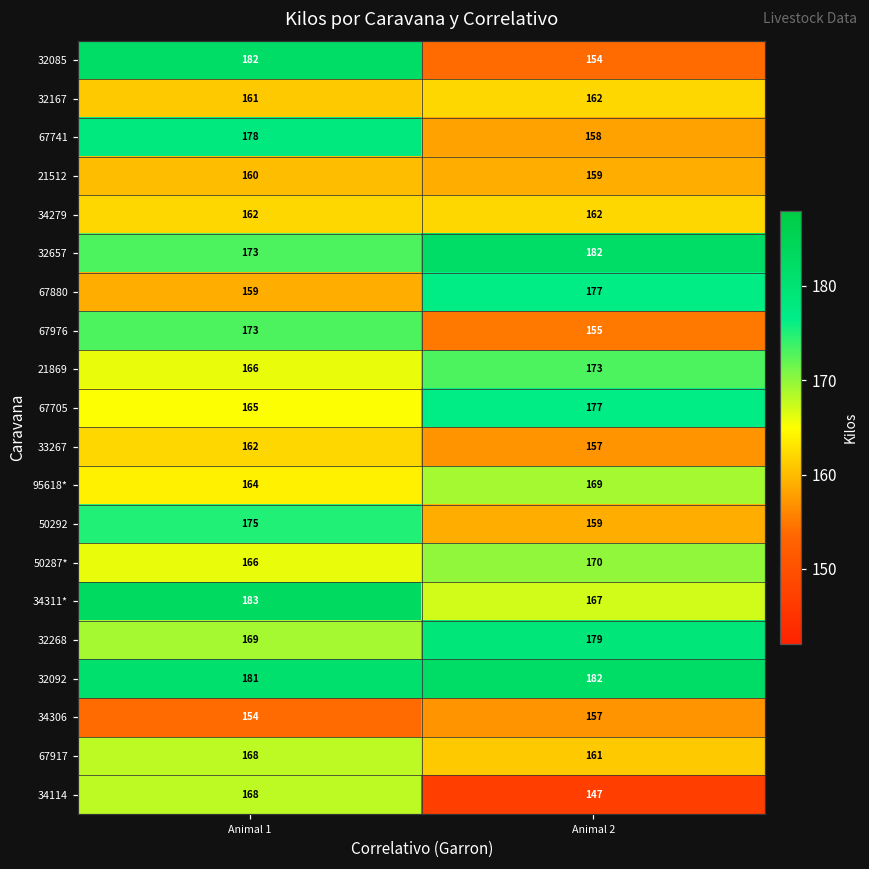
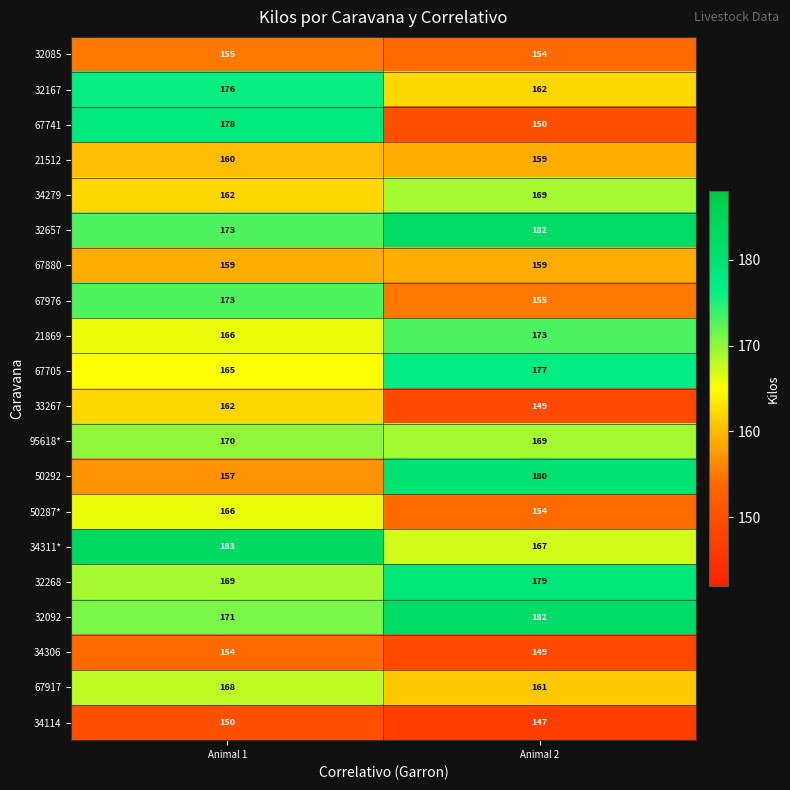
  {
    "32085": {
-     "Animal 1": 182,
+     "Animal 1": 155,
      "Animal 2": 154
    },
    "32167": {
-     "Animal 1": 161,
+     "Animal 1": 176,
      "Animal 2": 162
    },
    "67741": {
      "Animal 1": 178,
-     "Animal 2": 158
+     "Animal 2": 150
    },
    "21512": {
      "Animal 1": 160,
      "Animal 2": 159
    },
    "34279": {
      "Animal 1": 162,
-     "Animal 2": 162
+     "Animal 2": 169
    },
    "32657": {
      "Animal 1": 173,
      "Animal 2": 182
    },
    "67880": {
      "Animal 1": 159,
-     "Animal 2": 177
+     "Animal 2": 159
    },
    "67976": {
      "Animal 1": 173,
      "Animal 2": 155
    },
    "21869": {
      "Animal 1": 166,
      "Animal 2": 173
    },
    "67705": {
      "Animal 1": 165,
      "Animal 2": 177
    },
    "33267": {
      "Animal 1": 162,
-     "Animal 2": 157
+     "Animal 2": 149
    },
    "95618*": {
-     "Animal 1": 164,
+     "Animal 1": 170,
      "Animal 2": 169
    },
    "50292": {
-     "Animal 1": 175,
-     "Animal 2": 159
+     "Animal 1": 157,
+     "Animal 2": 180
    },
    "50287*": {
      "Animal 1": 166,
-     "Animal 2": 170
+     "Animal 2": 154
    },
    "34311*": {
      "Animal 1": 183,
      "Animal 2": 167
    },
    "32268": {
      "Animal 1": 169,
      "Animal 2": 179
    },
    "32092": {
-     "Animal 1": 181,
+     "Animal 1": 171,
      "Animal 2": 182
    },
    "34306": {
      "Animal 1": 154,
-     "Animal 2": 157
+     "Animal 2": 149
    },
    "67917": {
      "Animal 1": 168,
      "Animal 2": 161
    },
    "34114": {
-     "Animal 1": 168,
+     "Animal 1": 150,
      "Animal 2": 147
    }
  }
